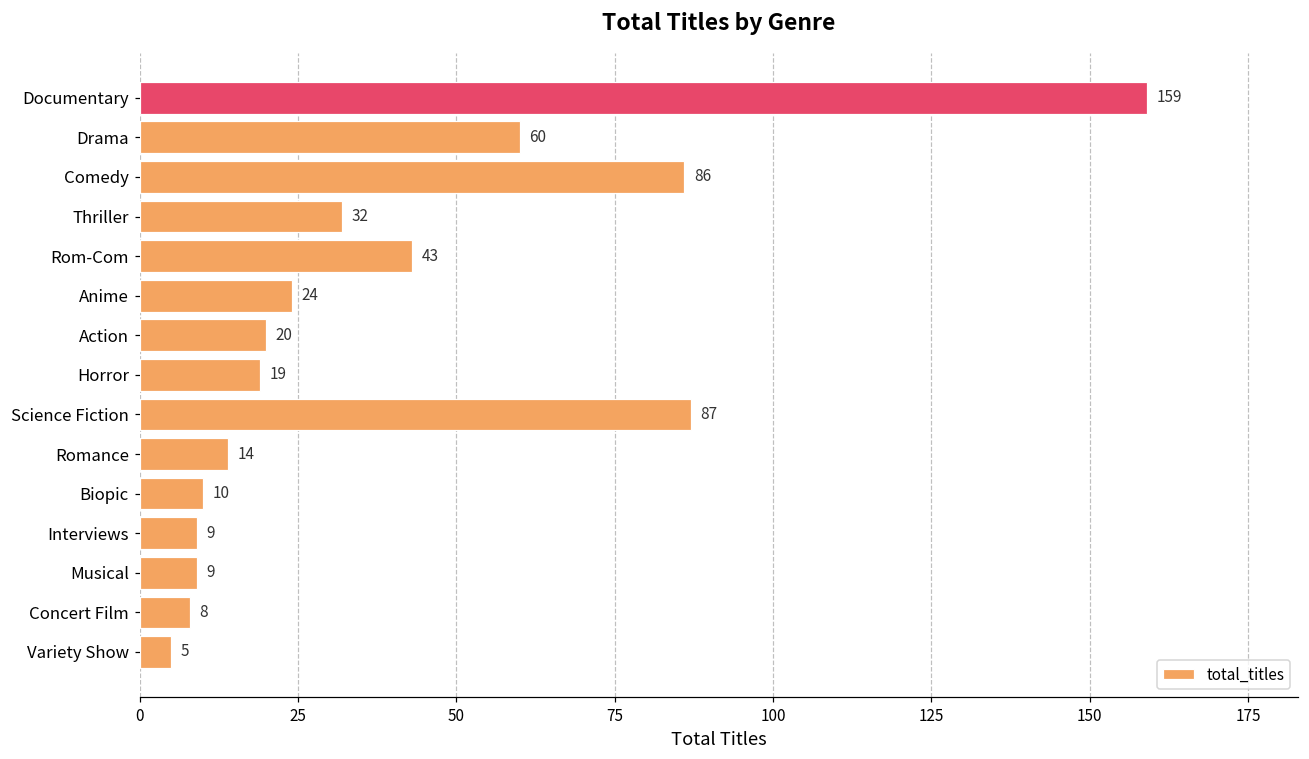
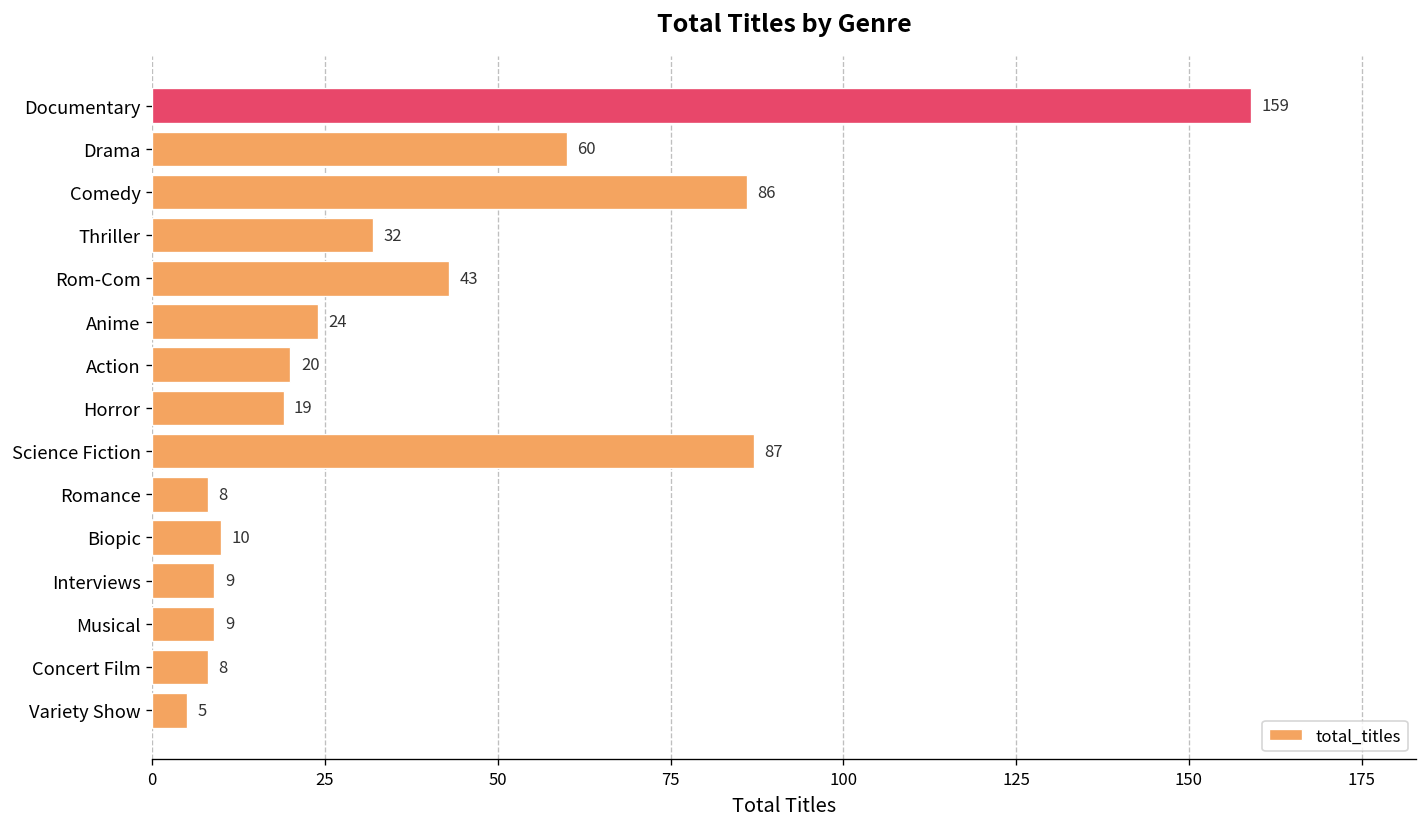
  {
    "Documentary": 159,
    "Drama": 60,
    "Comedy": 86,
    "Thriller": 32,
    "Rom-Com": 43,
    "Anime": 24,
    "Action": 20,
    "Horror": 19,
    "Science Fiction": 87,
-   "Romance": 14,
+   "Romance": 8,
    "Biopic": 10,
    "Interviews": 9,
    "Musical": 9,
    "Concert Film": 8,
    "Variety Show": 5
  }
